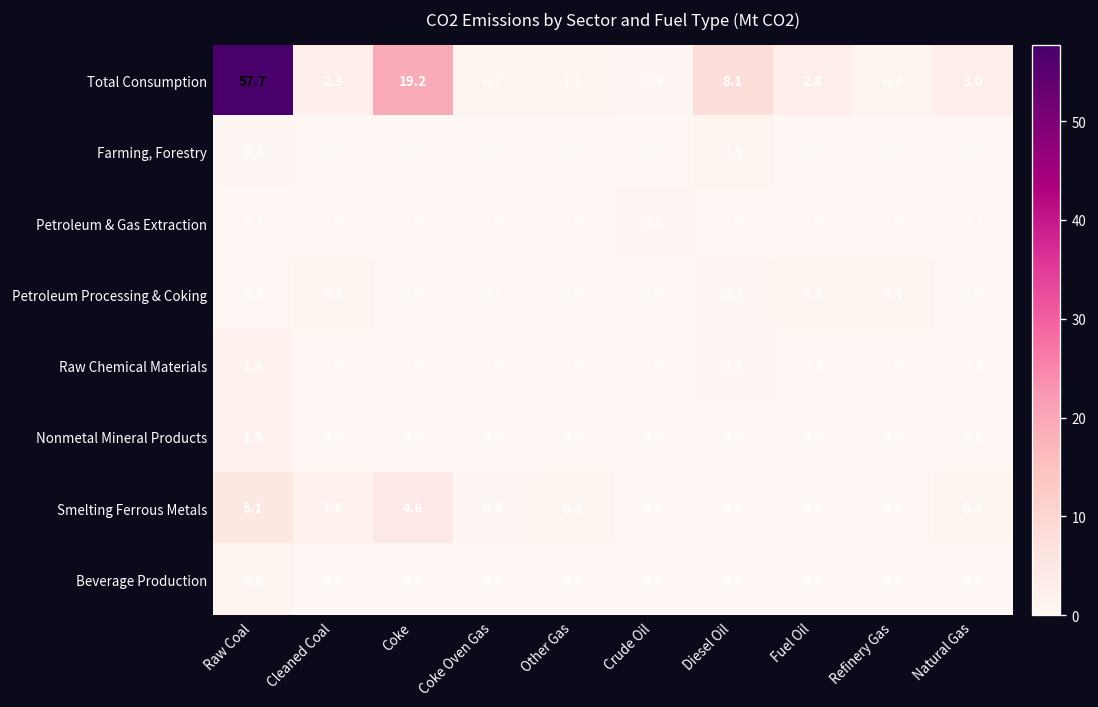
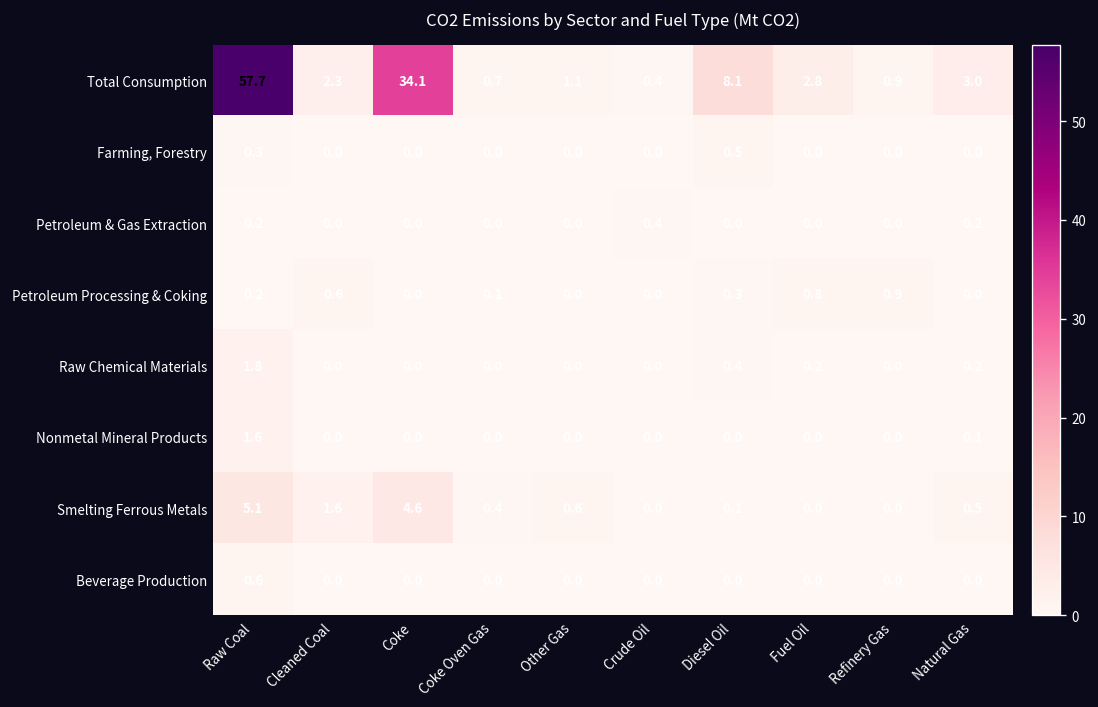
  {
    "Total Consumption": {
      "Raw Coal": 57.7,
-     "Coke": 19.2
+     "Coke": 34.1
    }
  }
